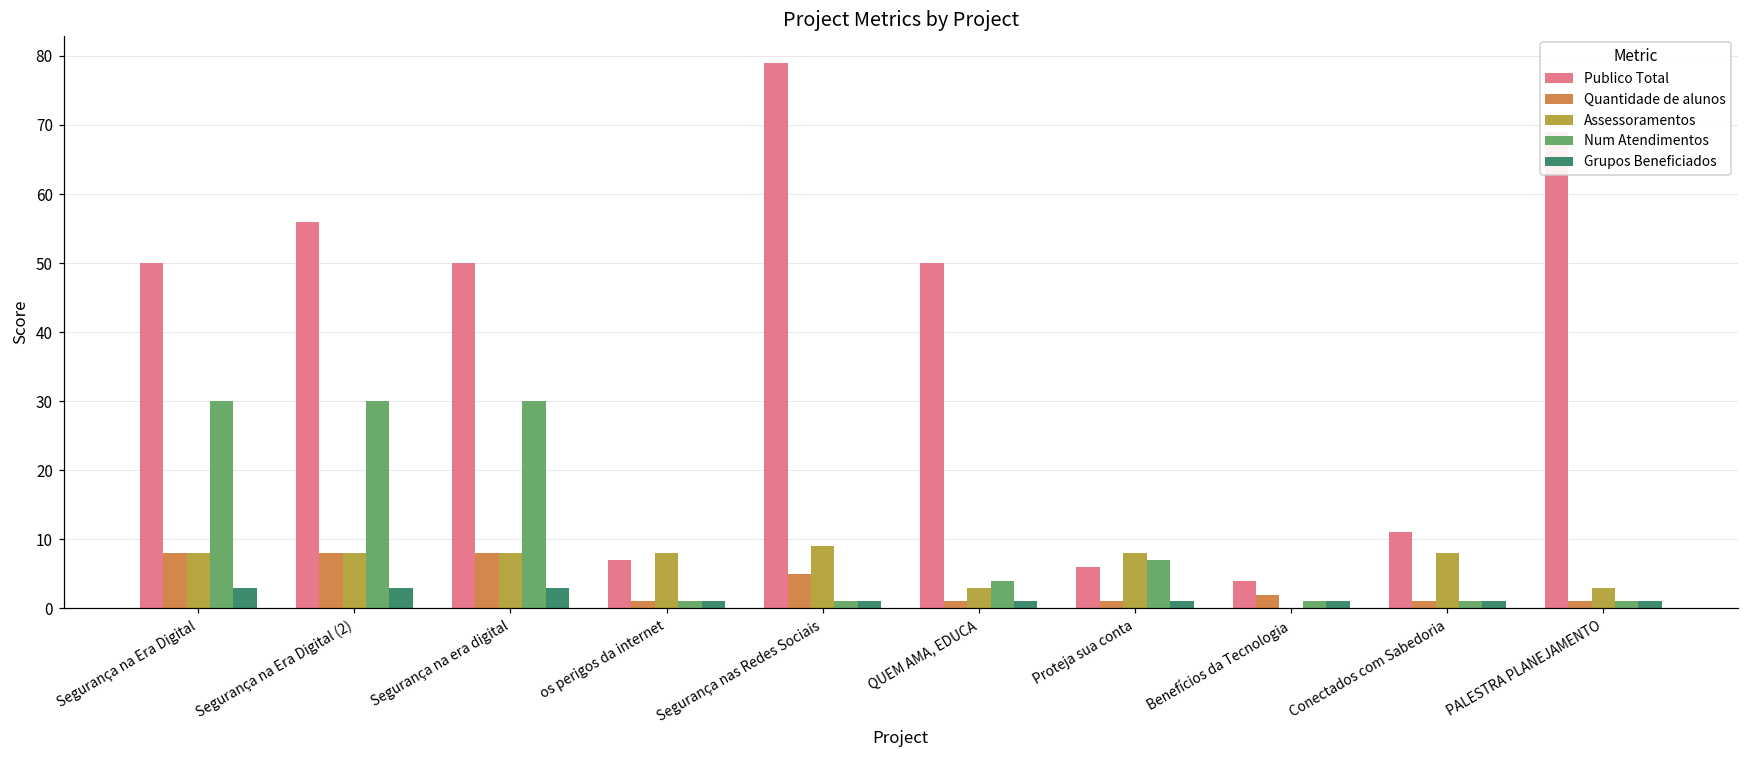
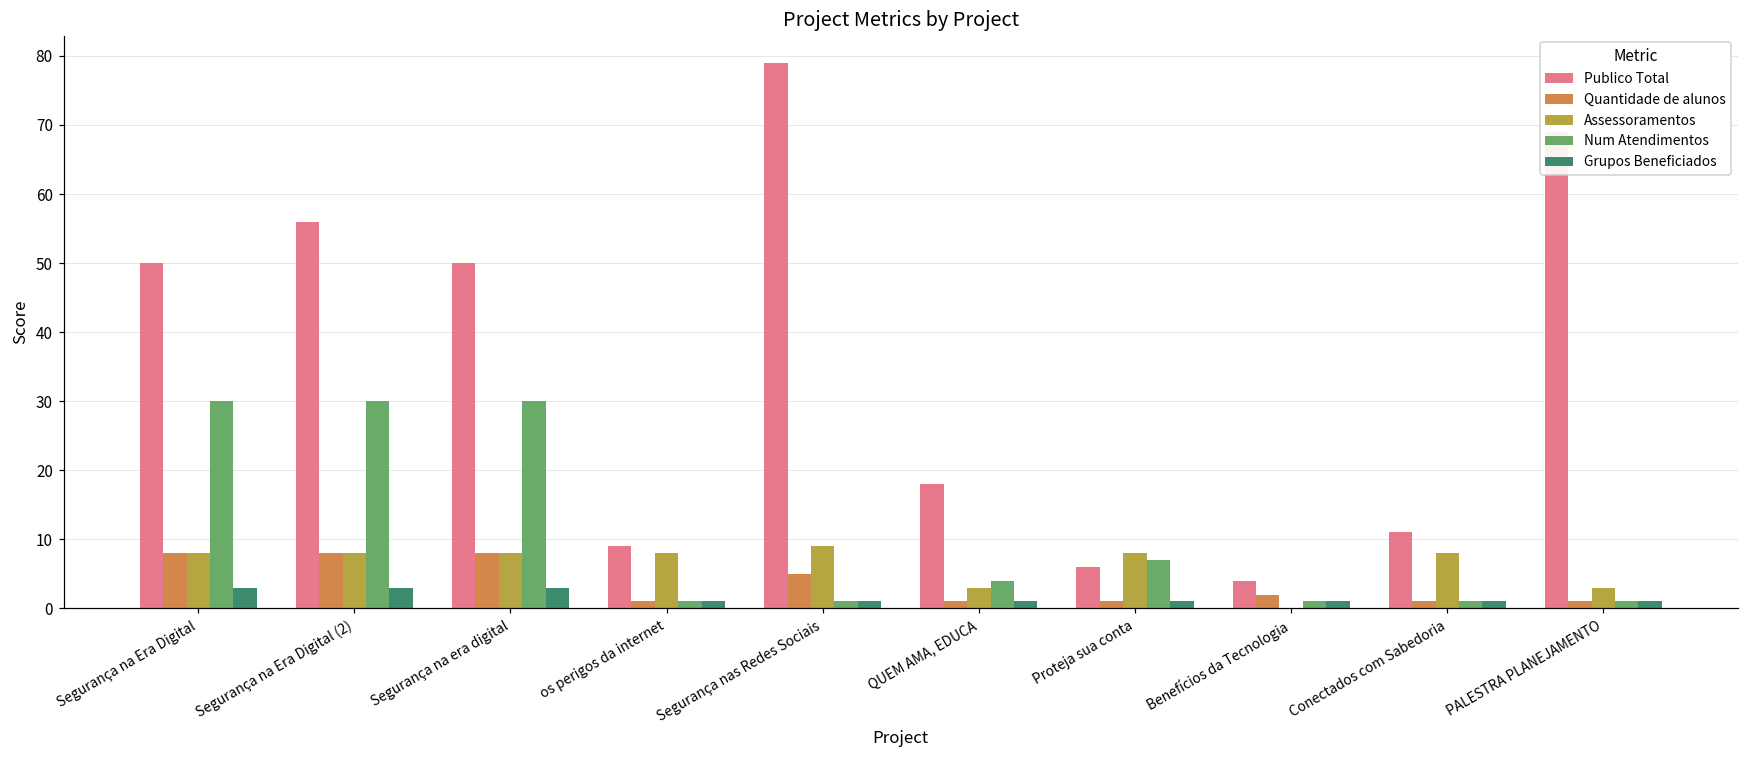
  {
    "Publico Total": {
      "Segurança na Era Digital": 50,
      "Segurança na Era Digital (2)": 56,
      "Segurança na era digital": 50,
-     "os perigos da internet": 7,
+     "os perigos da internet": 9,
      "Segurança nas Redes Sociais": 79,
-     "QUEM AMA, EDUCA": 50,
+     "QUEM AMA, EDUCA": 18,
      "Proteja sua conta": 6,
      "Benefícios da Tecnologia": 4,
      "Conectados com Sabedoria": 11
    }
  }
